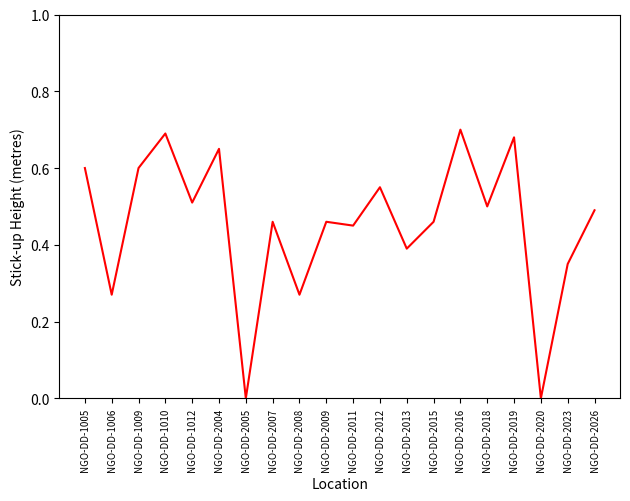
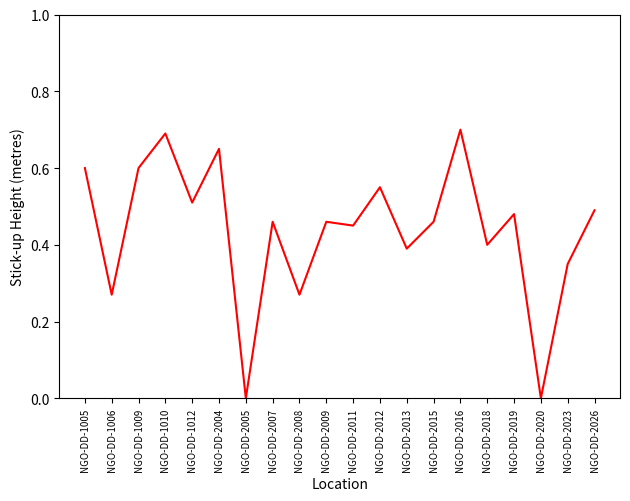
  {
    "NGO-DD-1005": 0.60,
    "NGO-DD-1006": 0.27,
    "NGO-DD-1009": 0.60,
    "NGO-DD-1010": 0.69,
    "NGO-DD-1012": 0.51,
    "NGO-DD-2004": 0.65,
    "NGO-DD-2005": 0.00,
    "NGO-DD-2007": 0.46,
    "NGO-DD-2008": 0.27,
    "NGO-DD-2009": 0.46,
    "NGO-DD-2011": 0.45,
    "NGO-DD-2012": 0.55,
    "NGO-DD-2013": 0.39,
    "NGO-DD-2015": 0.46,
    "NGO-DD-2016": 0.70,
-   "NGO-DD-2018": 0.5,
-   "NGO-DD-2019": 0.68,
+   "NGO-DD-2018": 0.4,
+   "NGO-DD-2019": 0.48,
    "NGO-DD-2020": 0.00,
    "NGO-DD-2023": 0.35,
    "NGO-DD-2026": 0.49
  }
